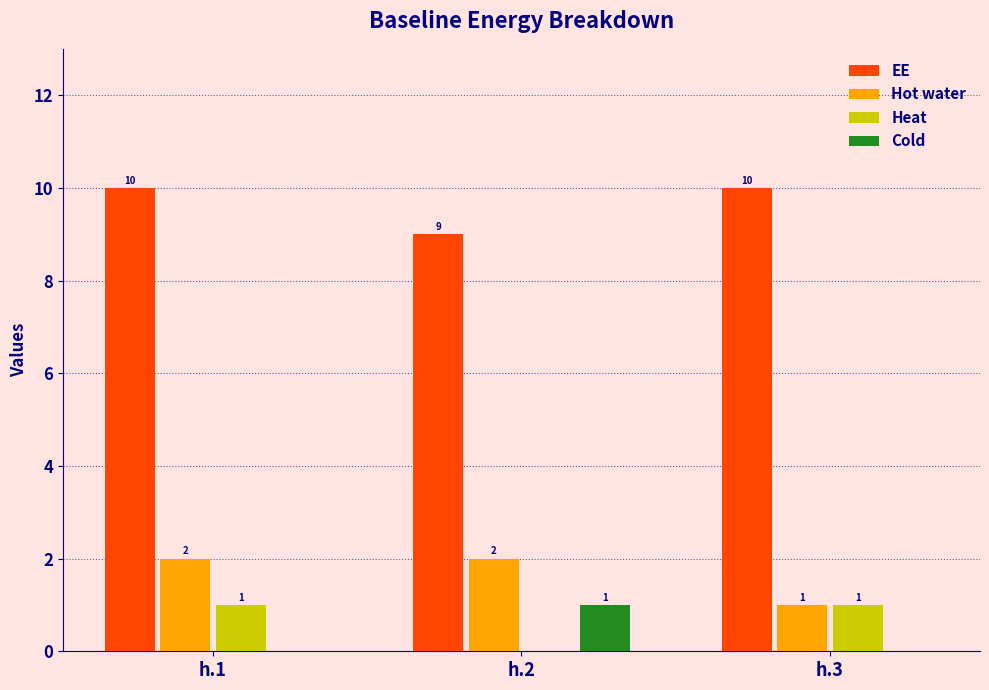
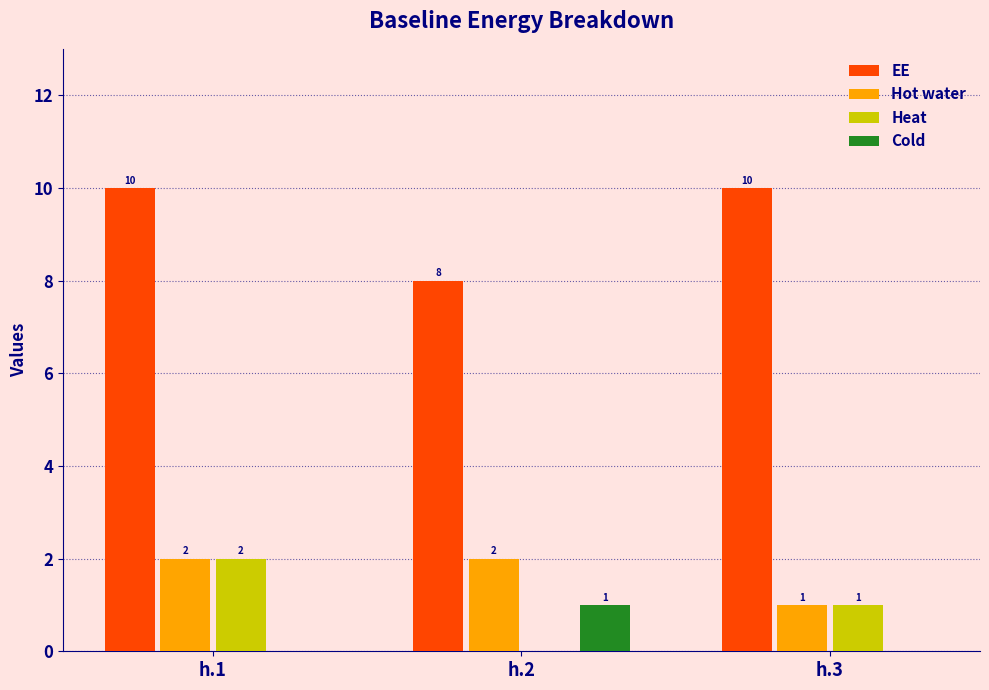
  {
    "EE": {
      "h.1": 10,
-     "h.2": 9,
+     "h.2": 8,
      "h.3": 10
    },
    "Hot water": {
      "h.1": 2,
      "h.2": 2,
      "h.3": 1
    },
    "Heat": {
-     "h.1": 1,
+     "h.1": 2,
      "h.3": 1
    },
    "Cold": {
      "h.2": 1
    }
  }
